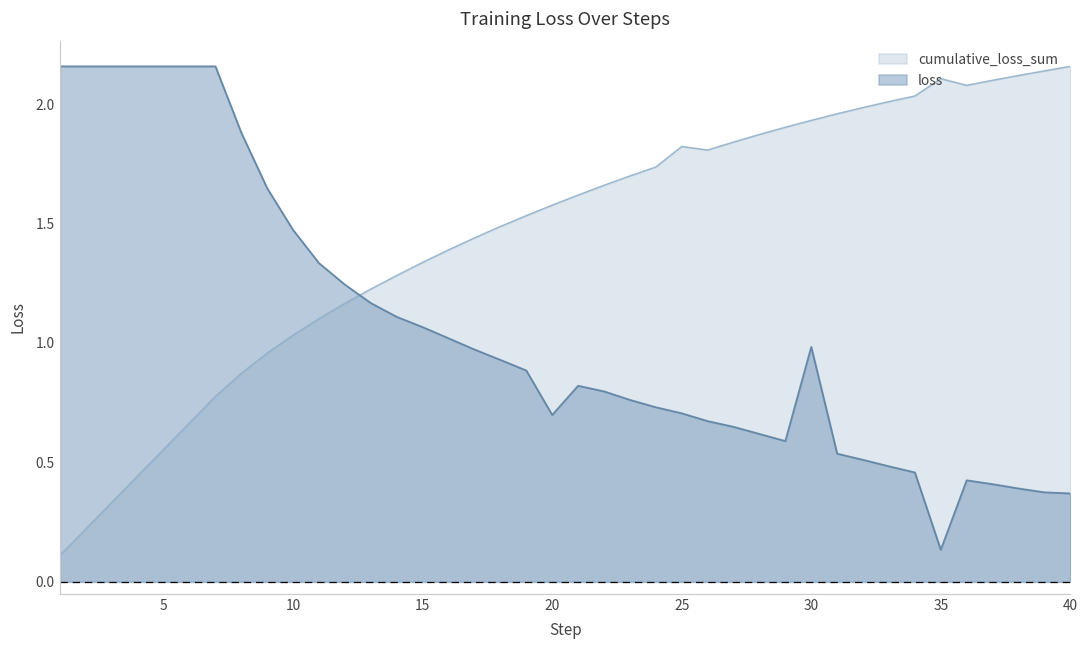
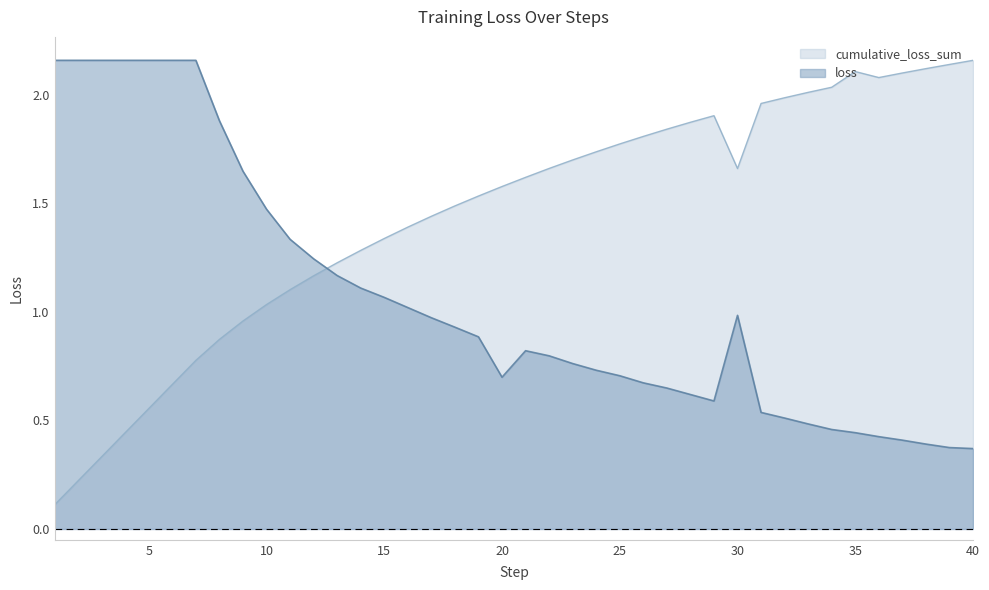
  {
    "cumulative_loss_sum": {
      "5": 0.55,
      "10": 1.03,
      "15": 1.34,
      "20": 1.58,
-     "25": 1.82,
-     "30": 1.93,
+     "25": 1.77,
+     "30": 1.66,
      "35": 2.11,
      "40": 2.16
    },
    "loss": {
      "5": 2.16,
      "10": 1.47,
      "15": 1.07,
      "20": 0.70,
      "25": 0.71,
      "30": 0.98,
-     "35": 0.13,
+     "35": 0.44,
      "40": 0.37
    }
  }
